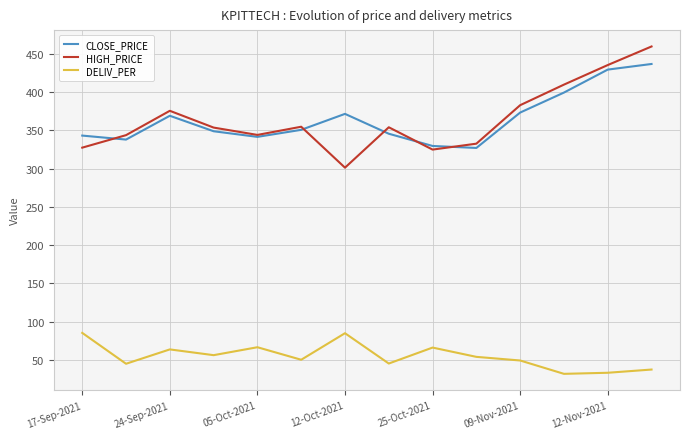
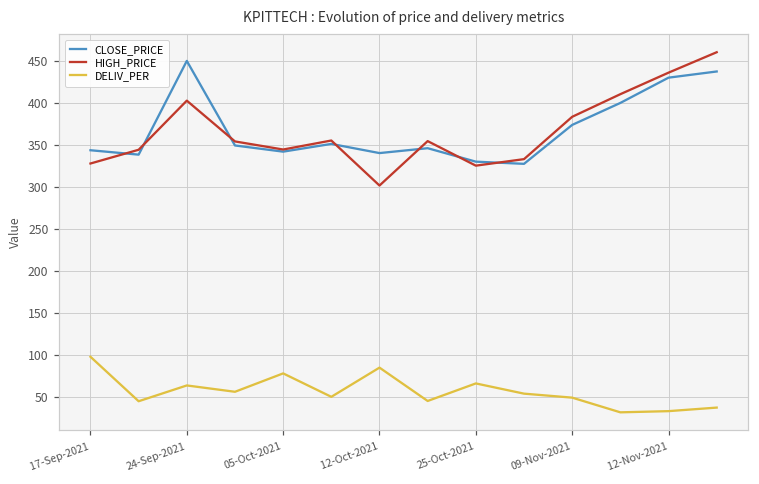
  {
    "CLOSE_PRICE": {
      "17-Sep-2021": 340,
-     "24-Sep-2021": 370,
-     "12-Oct-2021": 370,
+     "24-Sep-2021": 450,
+     "12-Oct-2021": 340,
      "25-Oct-2021": 330,
      "09-Nov-2021": 370,
      "12-Nov-2021": 430
    },
    "HIGH_PRICE": {
      "17-Sep-2021": 330,
-     "24-Sep-2021": 380,
+     "24-Sep-2021": 400,
      "12-Oct-2021": 300,
      "25-Oct-2021": 330,
      "09-Nov-2021": 380,
      "12-Nov-2021": 440
    },
    "DELIV_PER": {
-     "17-Sep-2021": 90,
+     "17-Sep-2021": 100,
      "24-Sep-2021": 60,
-     "05-Oct-2021": 70,
+     "05-Oct-2021": 80,
      "12-Oct-2021": 80,
      "25-Oct-2021": 70,
      "09-Nov-2021": 50,
      "12-Nov-2021": 30
    }
  }
